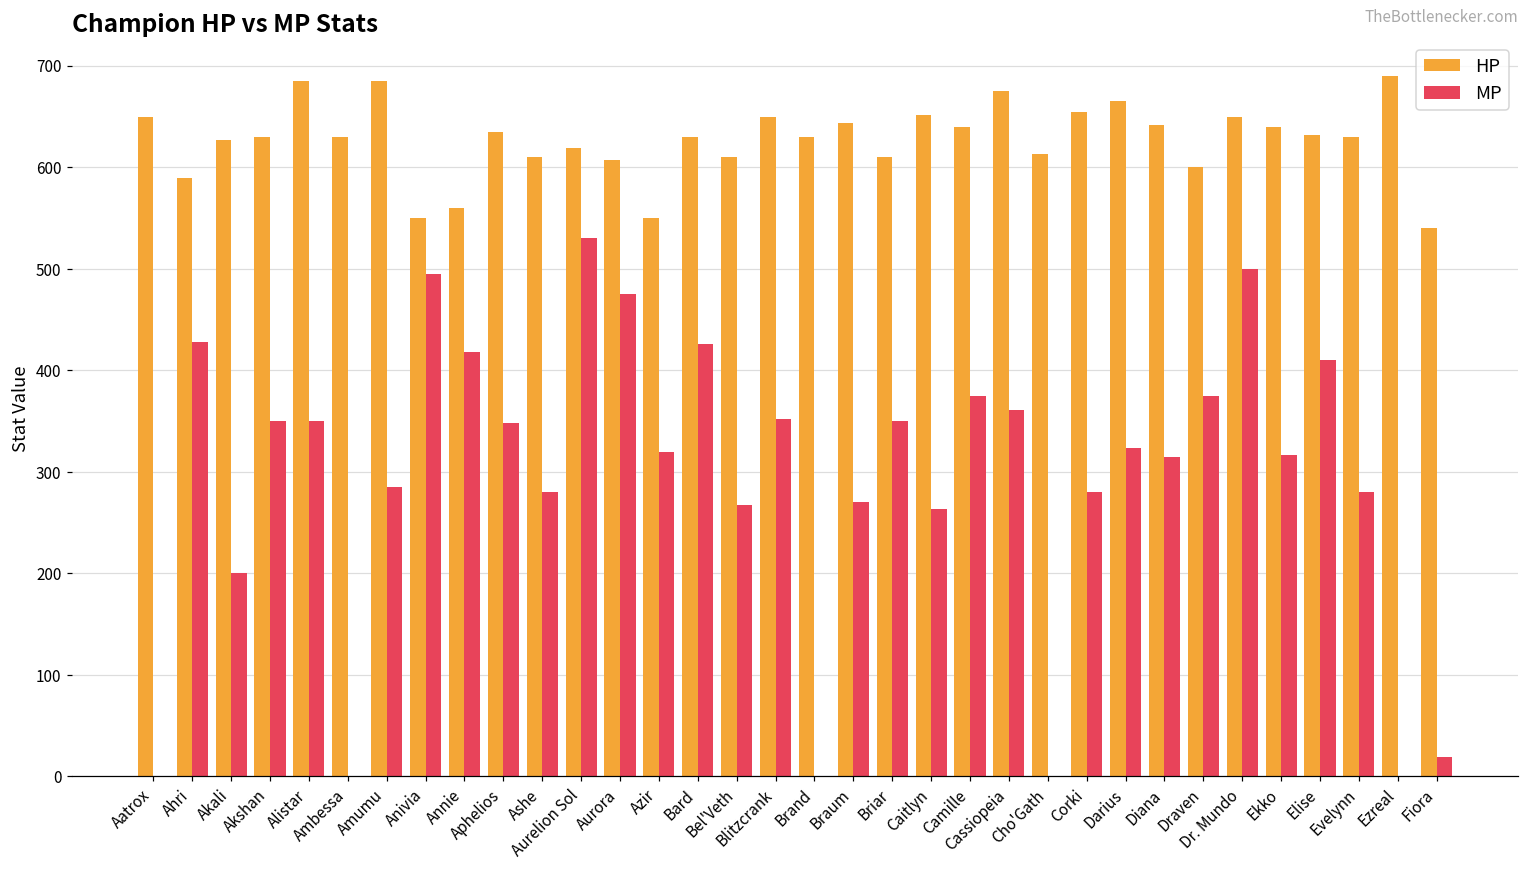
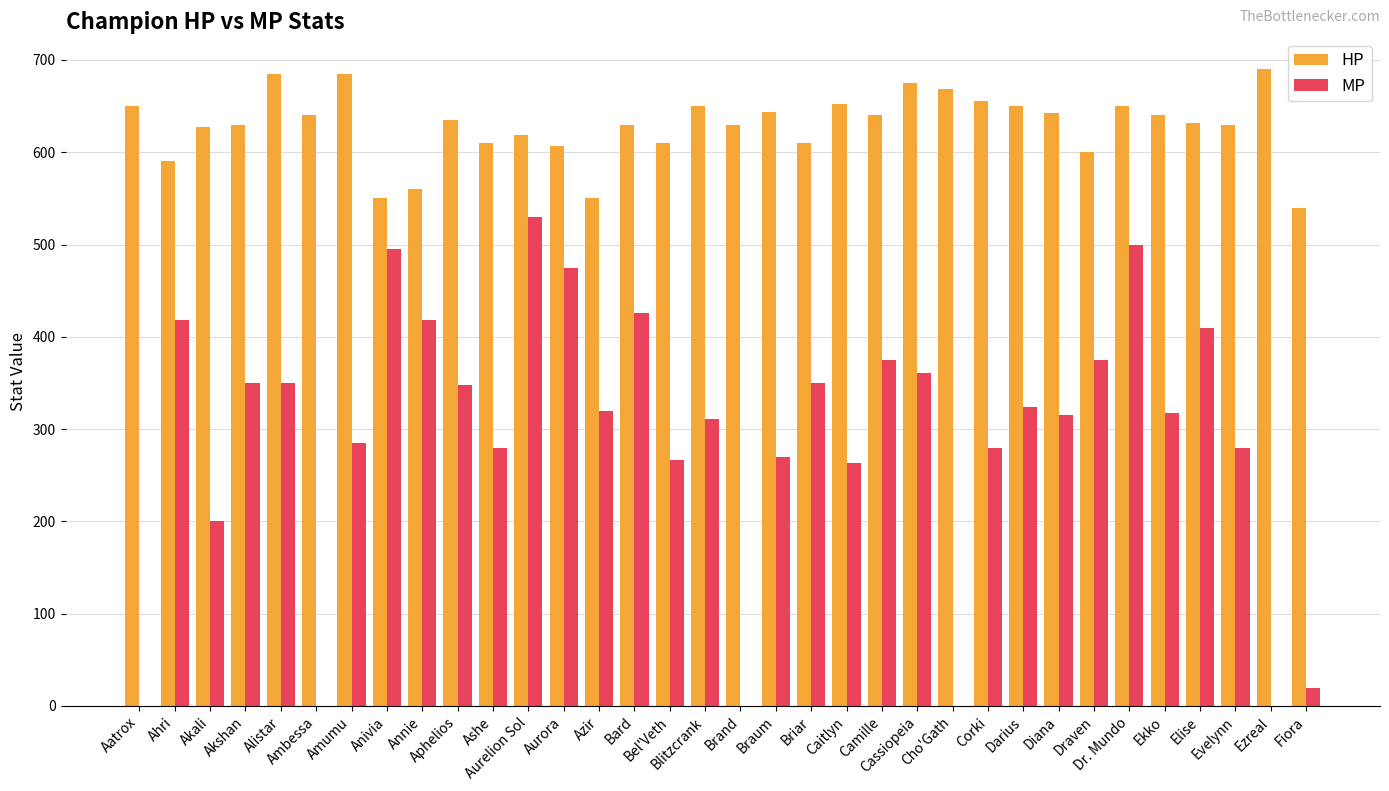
  {
    "HP": {
      "Aatrox": 650,
      "Ahri": 590,
      "Akali": 630,
      "Akshan": 630,
      "Alistar": 690,
-     "Ambessa": 630,
+     "Ambessa": 640,
      "Amumu": 690,
      "Anivia": 550,
      "Annie": 560,
      "Aphelios": 640,
      "Ashe": 610,
      "Aurelion Sol": 620,
      "Aurora": 610,
      "Azir": 550,
      "Bard": 630,
      "Bel'Veth": 610,
      "Blitzcrank": 650,
      "Brand": 630,
      "Braum": 640,
      "Briar": 610,
      "Caitlyn": 650,
      "Camille": 640,
      "Cassiopeia": 680,
-     "Cho'Gath": 610,
+     "Cho'Gath": 670,
      "Corki": 660,
-     "Darius": 670,
+     "Darius": 650,
      "Diana": 640,
      "Draven": 600,
      "Dr. Mundo": 650,
      "Ekko": 640,
      "Elise": 630,
      "Evelynn": 630,
      "Ezreal": 690,
      "Fiora": 540
    },
    "MP": {
      "Aatrox": 0,
-     "Ahri": 430,
+     "Ahri": 420,
      "Akali": 200,
      "Akshan": 350,
      "Alistar": 350,
      "Ambessa": 0,
      "Amumu": 290,
      "Anivia": 500,
      "Annie": 420,
      "Aphelios": 350,
      "Ashe": 280,
      "Aurelion Sol": 530,
      "Aurora": 480,
      "Azir": 320,
      "Bard": 430,
      "Bel'Veth": 270,
-     "Blitzcrank": 350,
+     "Blitzcrank": 310,
      "Brand": 0,
      "Braum": 270,
      "Briar": 350,
      "Caitlyn": 260,
      "Camille": 380,
      "Cassiopeia": 360,
      "Cho'Gath": 0,
      "Corki": 280,
      "Darius": 320,
      "Diana": 320,
      "Draven": 380,
      "Dr. Mundo": 500,
      "Ekko": 320,
      "Elise": 410,
      "Evelynn": 280,
      "Ezreal": 0,
      "Fiora": 20
    }
  }
